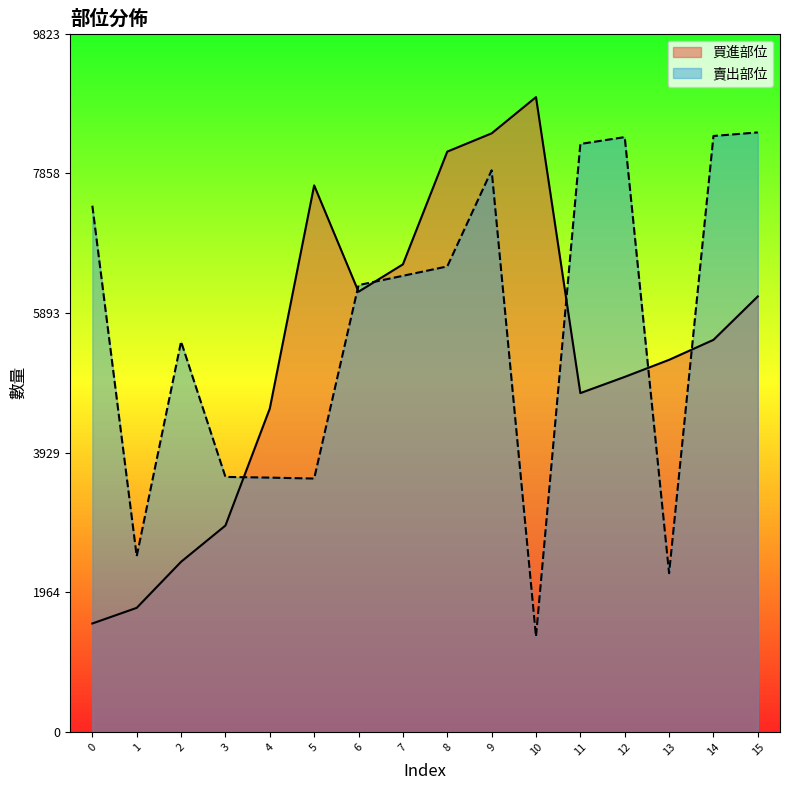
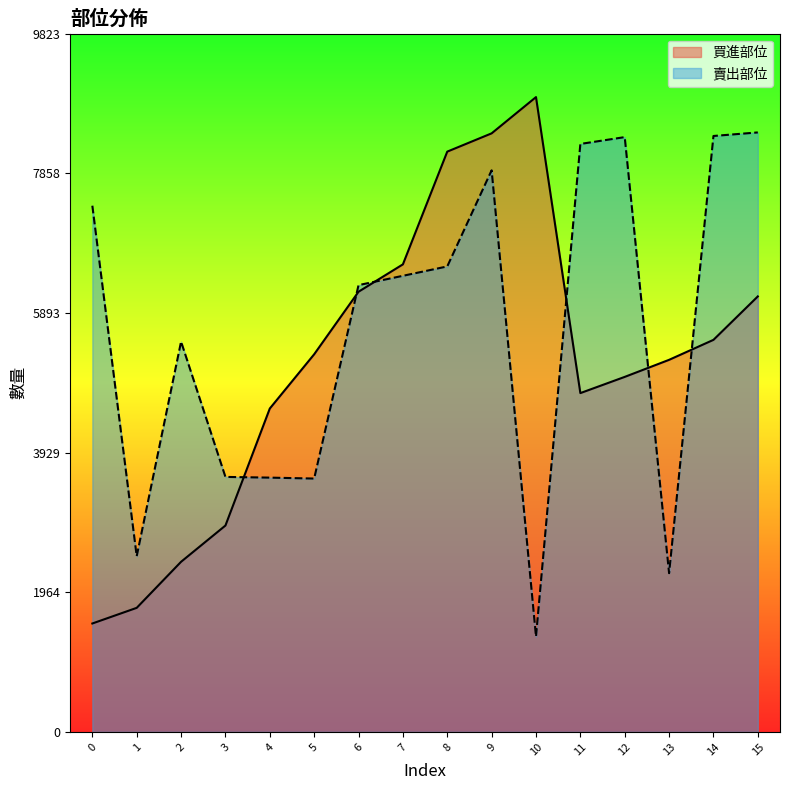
  {
    "買進部位": {
      "0": 1500,
      "1": 1700,
      "2": 2400,
      "3": 2900,
      "4": 4500,
-     "5": 7700,
+     "5": 5300,
      "6": 6200,
      "7": 6600,
      "8": 8200,
      "9": 8400,
      "10": 8900,
      "11": 4800,
      "12": 5000,
      "13": 5200,
      "14": 5500,
      "15": 6100
    },
    "賣出部位": {
      "0": 7400,
      "1": 2500,
      "2": 5500,
      "3": 3600,
      "4": 3600,
      "5": 3600,
      "6": 6300,
      "7": 6400,
      "8": 6500,
      "9": 7900,
      "10": 1300,
      "11": 8300,
      "12": 8400,
      "13": 2200,
      "14": 8400,
      "15": 8400
    }
  }
